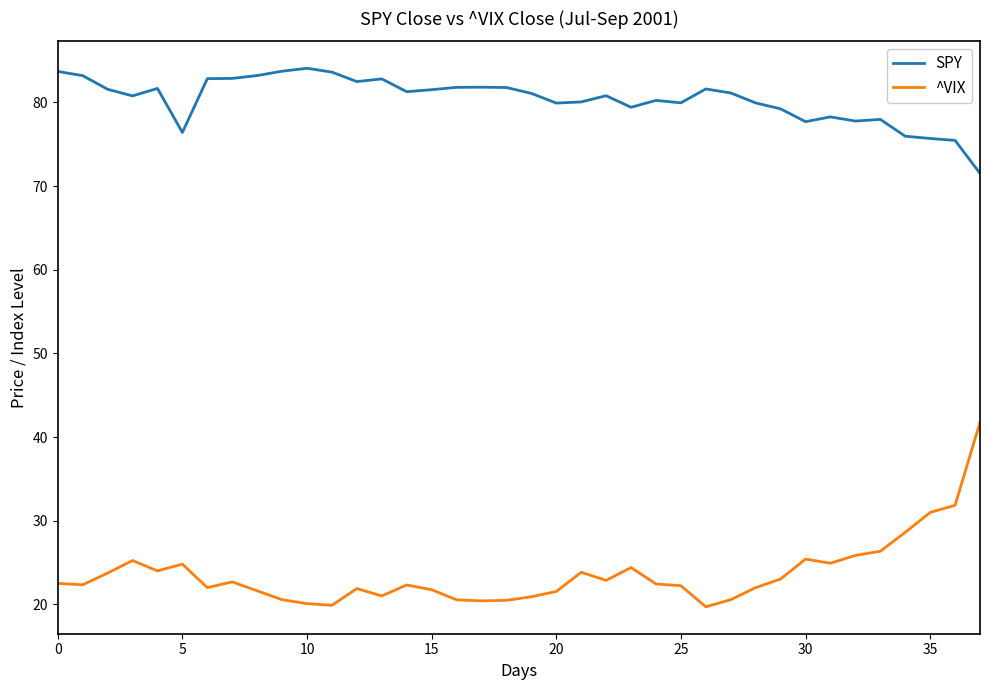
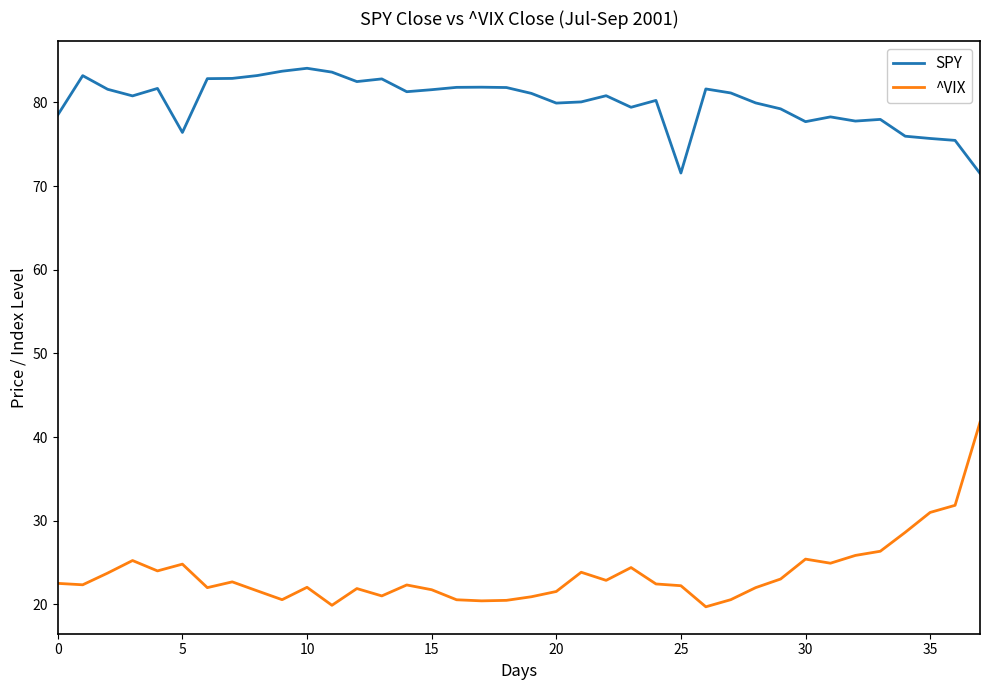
  {
    "SPY": {
-     "0": 84,
+     "0": 79,
      "5": 76,
      "10": 84,
      "15": 82,
      "20": 80,
-     "25": 80,
+     "25": 72,
      "30": 78,
      "35": 76
    },
    "^VIX": {
      "0": 23,
      "5": 25,
-     "10": 20,
+     "10": 22,
      "15": 22,
      "20": 22,
      "25": 22,
      "30": 25,
      "35": 31
    }
  }
